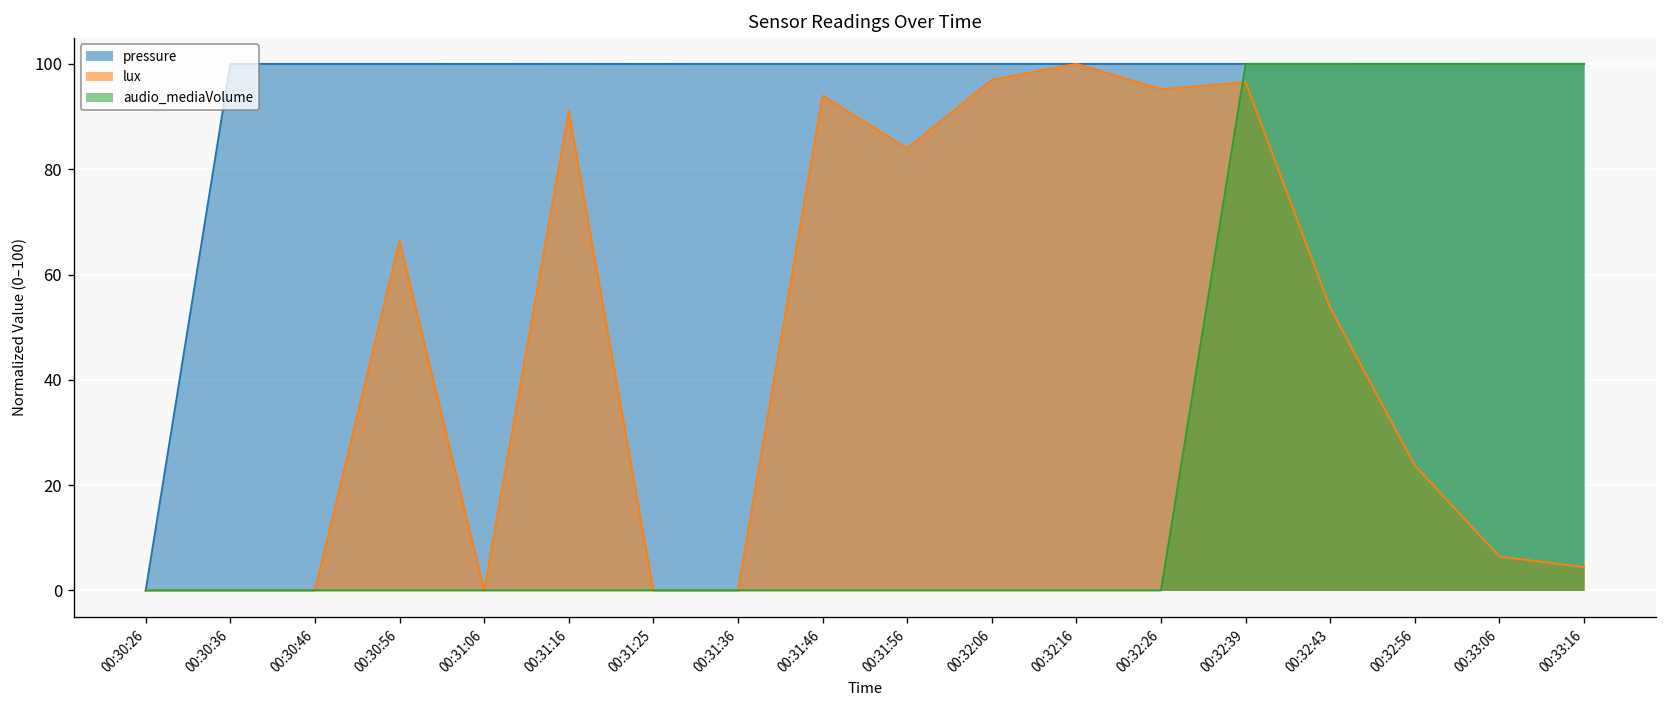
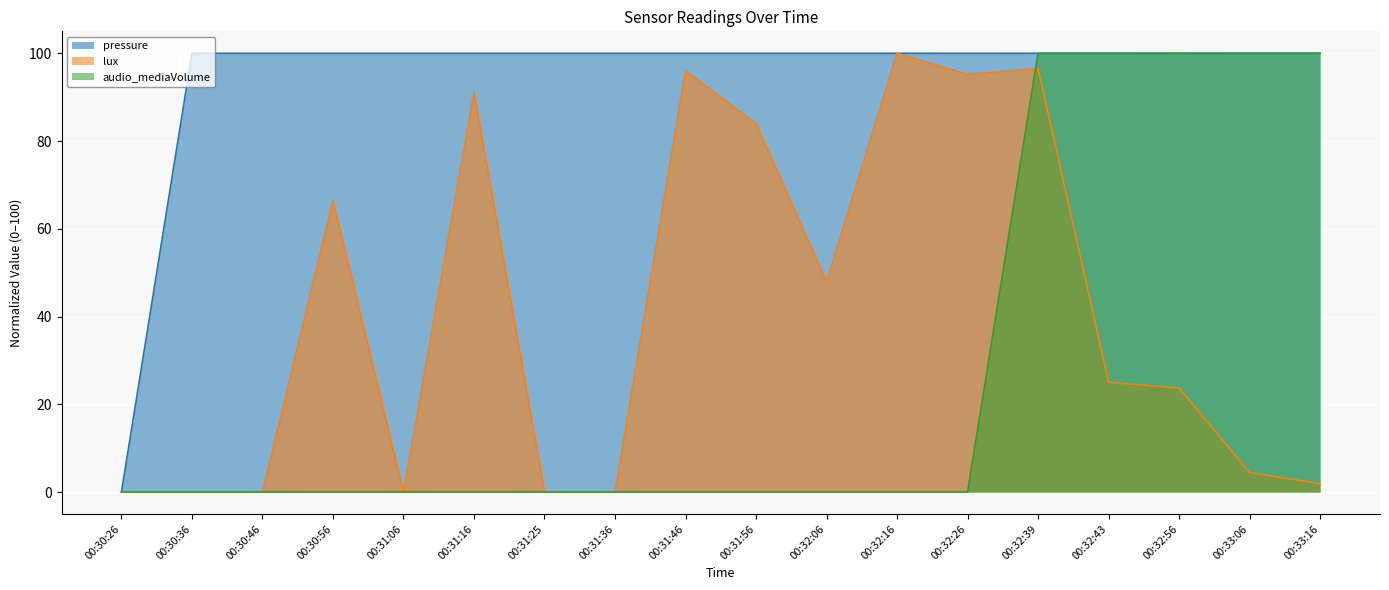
  {
    "pressure": {
      "00:30:46": 100,
      "00:30:56": 100,
      "00:31:06": 100,
      "00:31:16": 100,
      "00:31:25": 100,
      "00:31:36": 100,
      "00:31:46": 100,
      "00:31:56": 100,
      "00:32:06": 100,
      "00:32:26": 100
    },
    "lux": {
      "00:30:56": 66,
      "00:31:16": 91,
-     "00:31:46": 94,
+     "00:31:46": 96,
      "00:31:56": 84,
-     "00:32:06": 97,
+     "00:32:06": 48,
      "00:32:26": 95,
      "00:32:39": 97,
-     "00:32:43": 54,
+     "00:32:43": 25,
      "00:32:56": 24,
-     "00:33:06": 6,
-     "00:33:16": 4
+     "00:33:06": 4,
+     "00:33:16": 2
    },
    "audio_mediaVolume": {
      "00:30:56": 0,
      "00:31:16": 0,
      "00:31:46": 0,
      "00:31:56": 0,
      "00:32:06": 0,
      "00:32:16": 0,
      "00:32:26": 0
    }
  }
